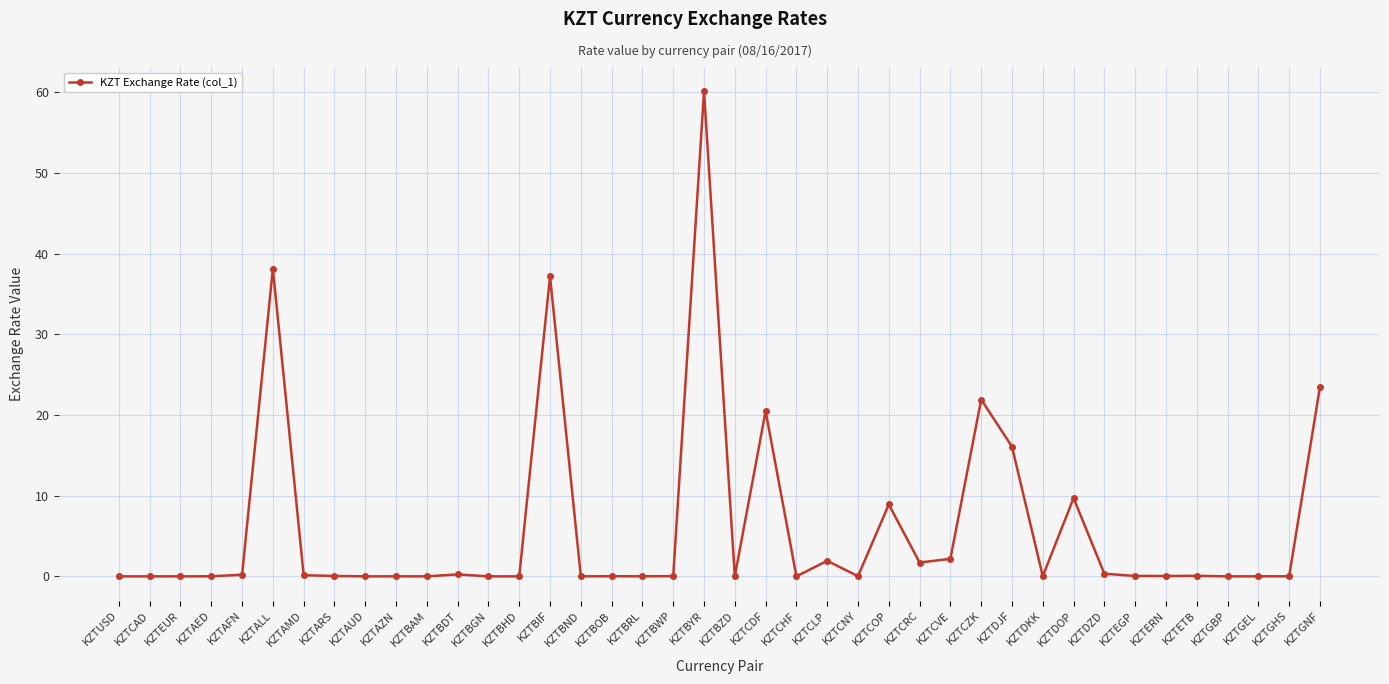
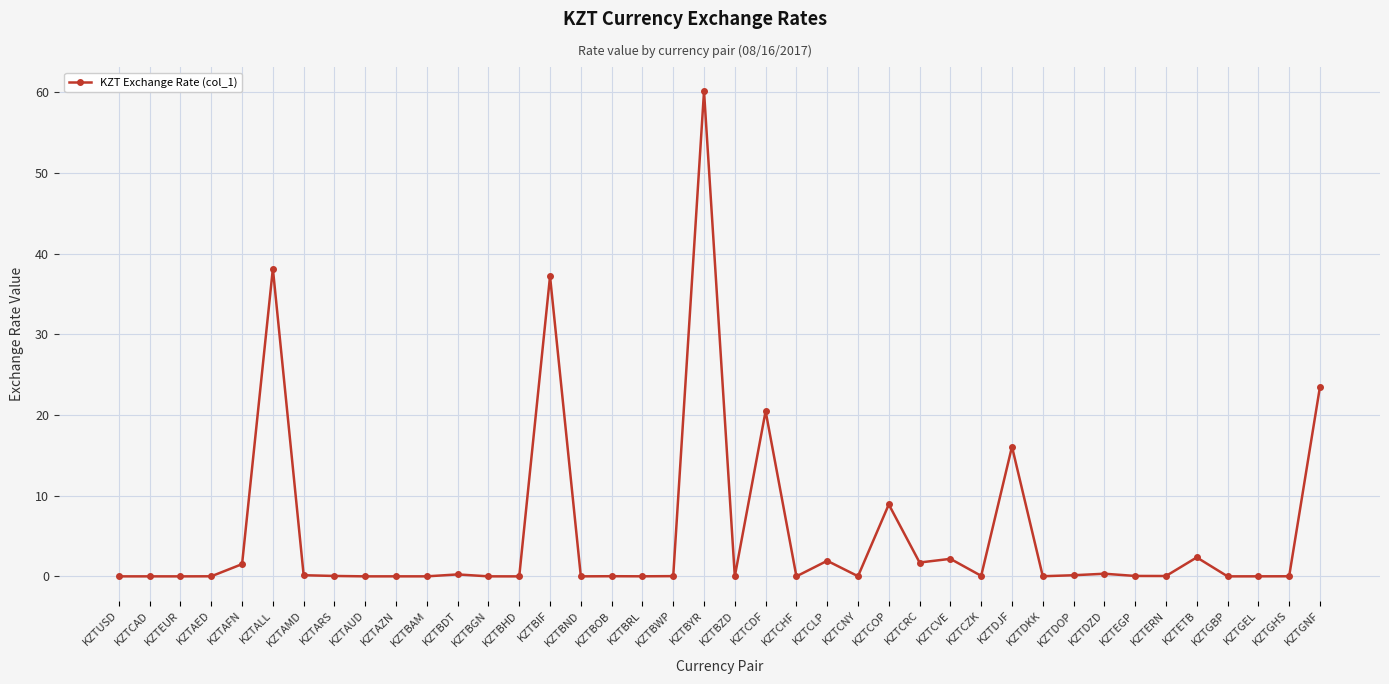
  {
    "KZTUSD": 0,
    "KZTCAD": 0,
    "KZTEUR": 0,
    "KZTAED": 0,
-   "KZTAFN": 0,
+   "KZTAFN": 2,
    "KZTALL": 38,
    "KZTAMD": 0,
    "KZTARS": 0,
    "KZTAUD": 0,
    "KZTAZN": 0,
    "KZTBAM": 0,
    "KZTBDT": 0,
    "KZTBGN": 0,
    "KZTBHD": 0,
    "KZTBIF": 37,
    "KZTBND": 0,
    "KZTBOB": 0,
    "KZTBRL": 0,
    "KZTBWP": 0,
    "KZTBYR": 60,
    "KZTBZD": 0,
    "KZTCDF": 20,
    "KZTCHF": 0,
    "KZTCLP": 2,
    "KZTCNY": 0,
    "KZTCOP": 9,
    "KZTCRC": 2,
    "KZTCVE": 2,
-   "KZTCZK": 22,
+   "KZTCZK": 0,
    "KZTDJF": 16,
    "KZTDKK": 0,
-   "KZTDOP": 10,
+   "KZTDOP": 0,
    "KZTDZD": 0,
    "KZTEGP": 0,
    "KZTERN": 0,
-   "KZTETB": 0,
+   "KZTETB": 2,
    "KZTGBP": 0,
    "KZTGEL": 0,
    "KZTGHS": 0,
    "KZTGNF": 23
  }
